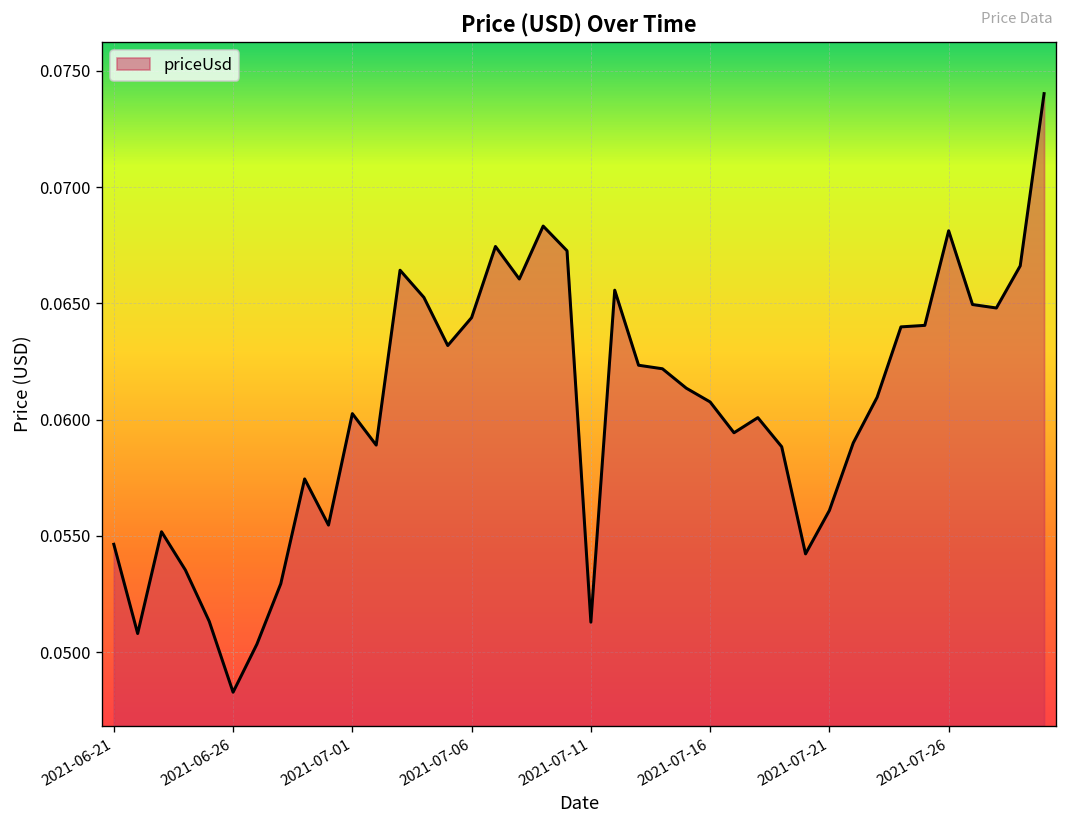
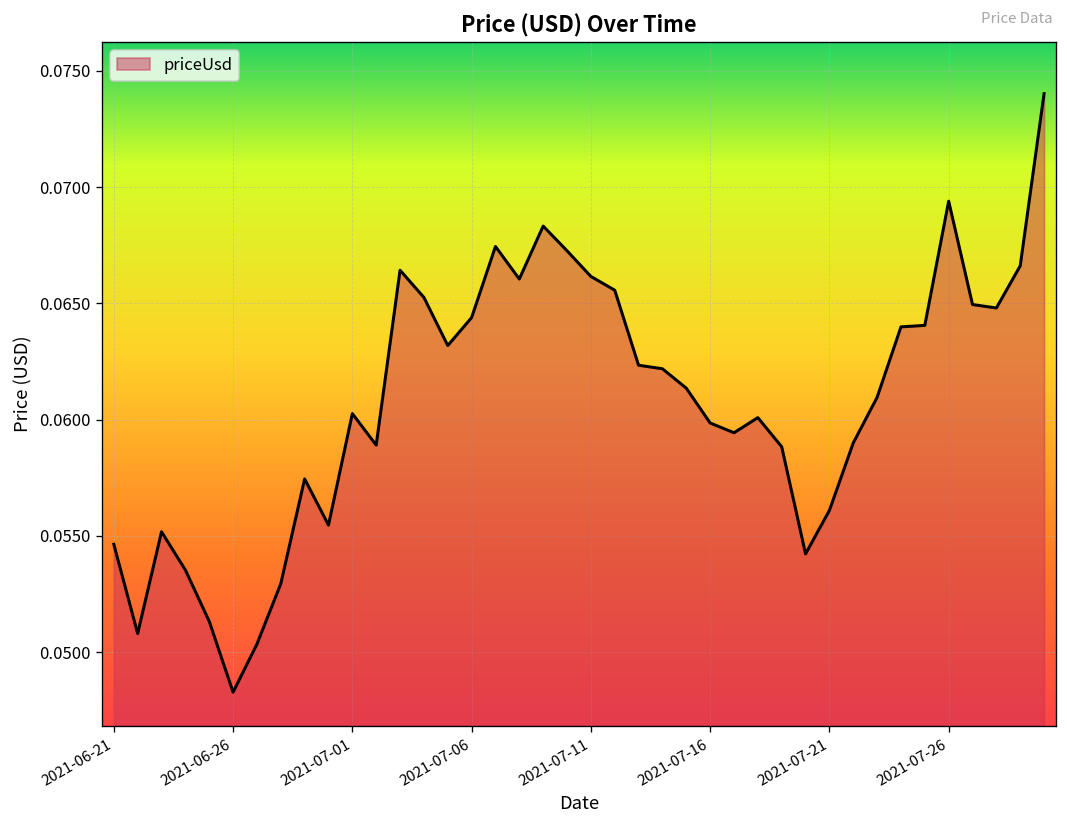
  {
    "2021-06-21": 0.0546,
    "2021-06-26": 0.0483,
    "2021-07-01": 0.0603,
    "2021-07-06": 0.0644,
-   "2021-07-11": 0.0513,
-   "2021-07-16": 0.0608,
+   "2021-07-11": 0.0662,
+   "2021-07-16": 0.0599,
    "2021-07-21": 0.0561,
-   "2021-07-26": 0.0681
+   "2021-07-26": 0.0694
  }
